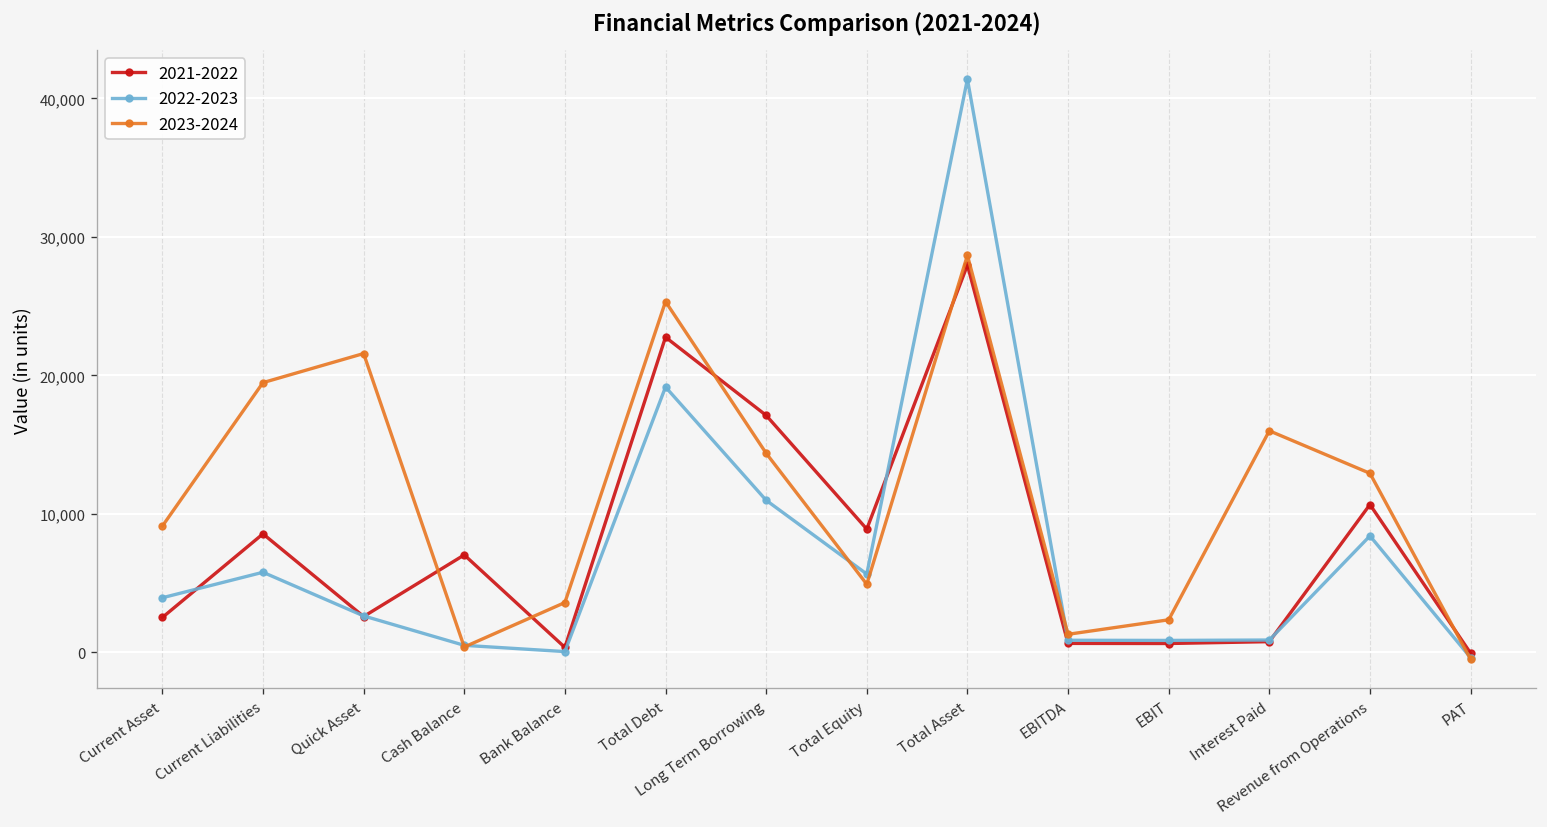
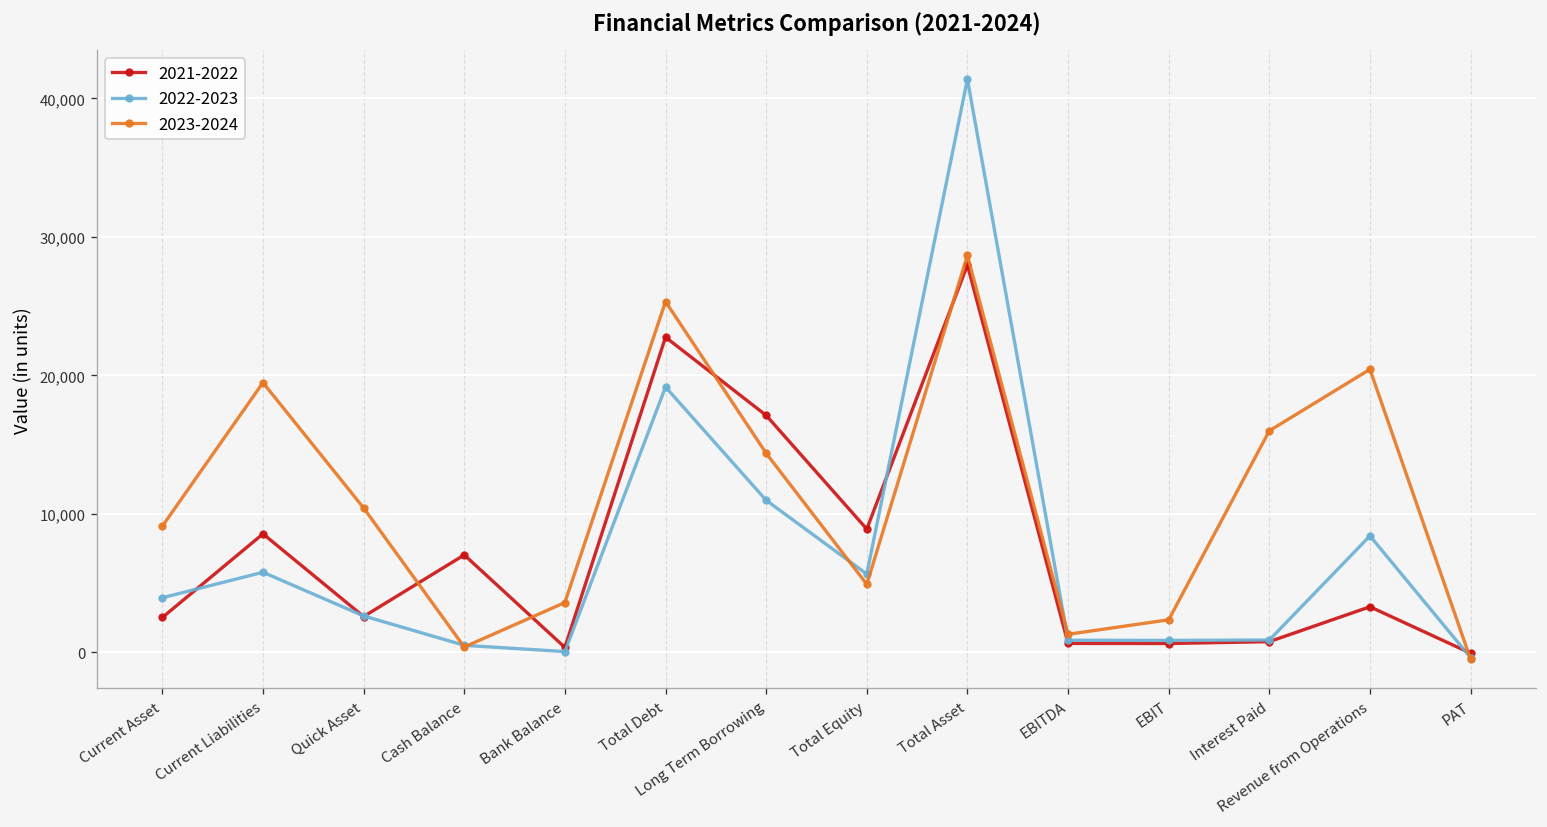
  {
    "2021-2022": {
      "Current Asset": "2,500",
      "Current Liabilities": "8,600",
      "Cash Balance": "7,000",
      "Bank Balance": "400",
      "Total Debt": "22,800",
      "Long Term Borrowing": "17,100",
      "Total Equity": "8,900",
      "Total Asset": "28,000",
      "EBITDA": "600",
      "EBIT": "600",
-     "Revenue from Operations": "10,700",
+     "Revenue from Operations": "3,300",
      "PAT": "-100"
    },
    "2022-2023": {
      "Current Asset": "3,900",
      "Current Liabilities": "5,800",
      "Bank Balance": "100",
      "Total Debt": "19,200",
      "Long Term Borrowing": "11,000",
      "Total Equity": "5,700",
      "Total Asset": "41,400",
      "EBITDA": "900",
      "EBIT": "900",
      "Revenue from Operations": "8,400"
    },
    "2023-2024": {
      "Current Asset": "9,100",
      "Current Liabilities": "19,500",
-     "Quick Asset": "21,600",
+     "Quick Asset": "10,400",
      "Bank Balance": "3,600",
      "Total Debt": "25,300",
      "Long Term Borrowing": "14,400",
      "Total Equity": "4,900",
      "Total Asset": "28,700",
      "EBITDA": "1,300",
      "EBIT": "2,400",
      "Interest Paid": "16,000",
-     "Revenue from Operations": "12,900"
+     "Revenue from Operations": "20,400"
    }
  }
